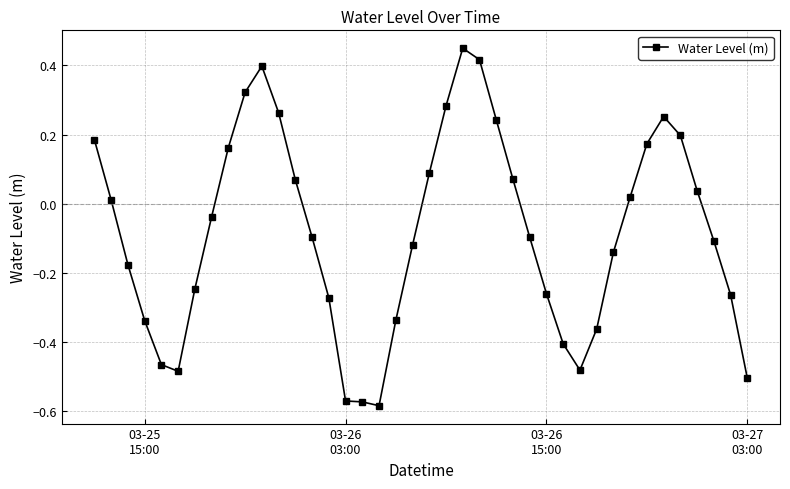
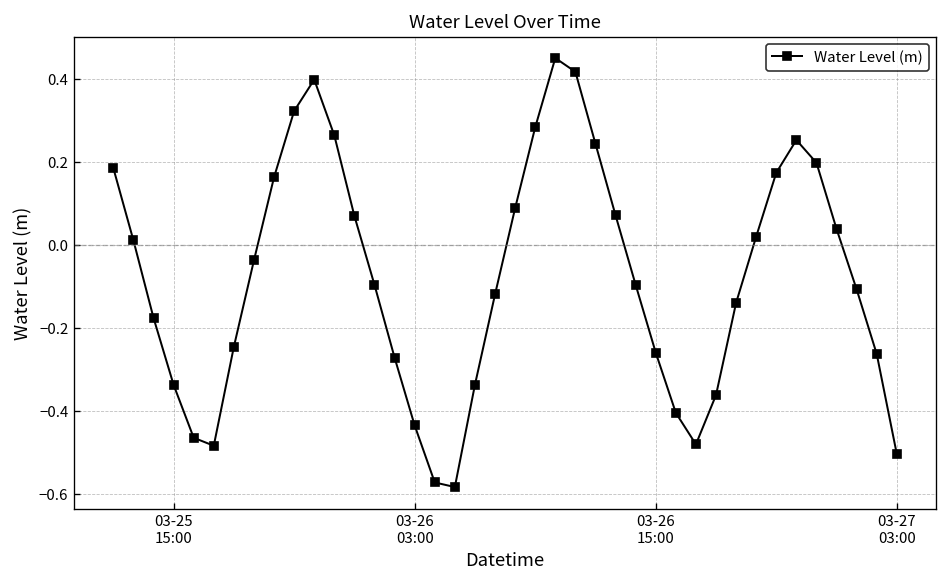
  {
    "03-25 15:00": -0.34,
-   "03-26 03:00": -0.57,
+   "03-26 03:00": -0.44,
    "03-26 15:00": -0.26,
    "03-27 03:00": -0.50
  }
